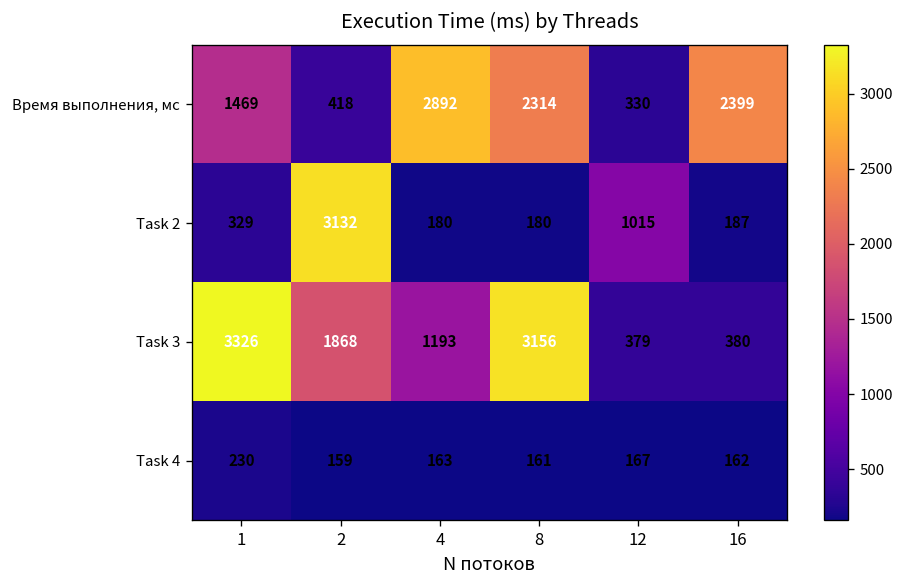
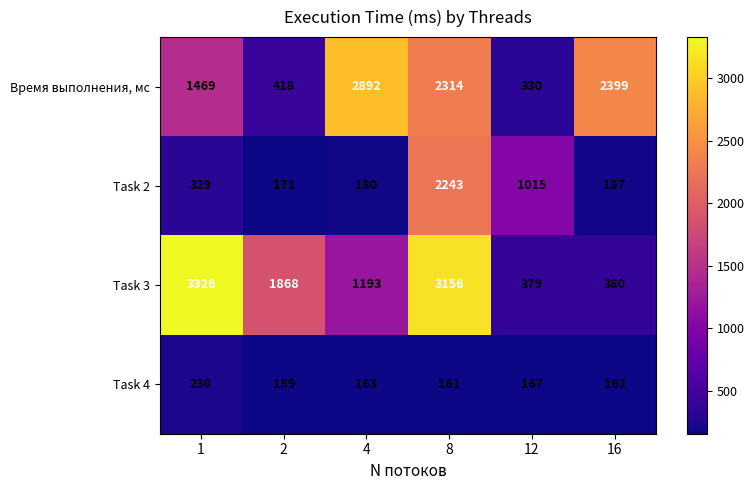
  {
    "Время выполнения, мс": {
      "1": 1469,
      "2": 418,
      "4": 2892,
      "8": 2314,
      "12": 330,
      "16": 2399
    },
    "Task 2": {
      "1": 329,
-     "2": 3132,
+     "2": 171,
      "4": 180,
-     "8": 180,
+     "8": 2243,
      "12": 1015,
      "16": 187
    },
    "Task 3": {
      "1": 3326,
      "2": 1868,
      "4": 1193,
      "8": 3156,
      "12": 379,
      "16": 380
    },
    "Task 4": {
      "1": 230,
      "2": 159,
      "4": 163,
      "8": 161,
      "12": 167,
      "16": 162
    }
  }
